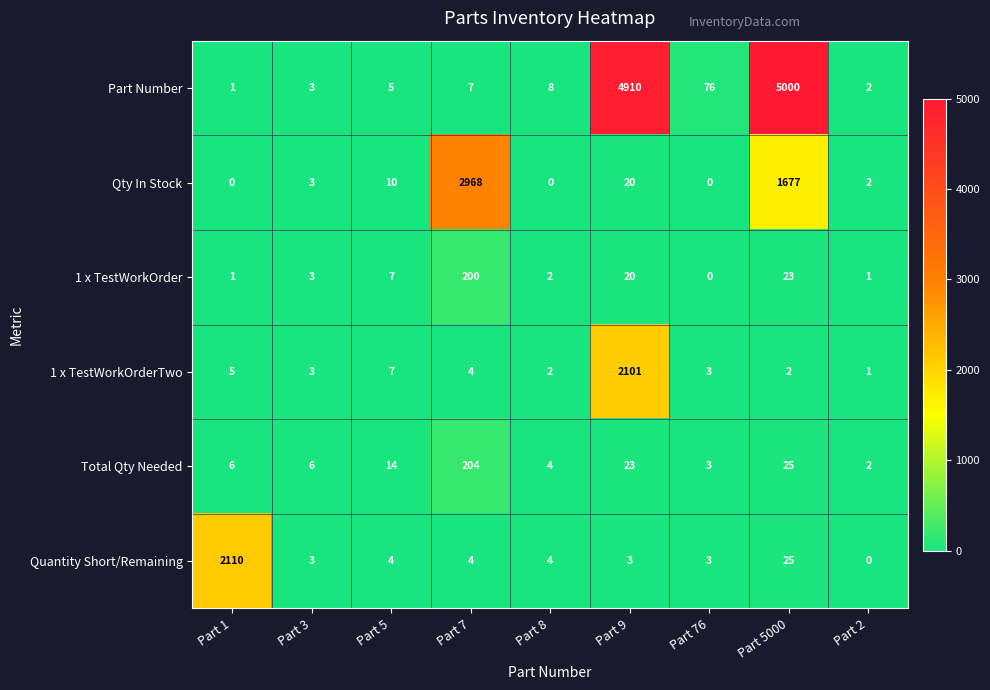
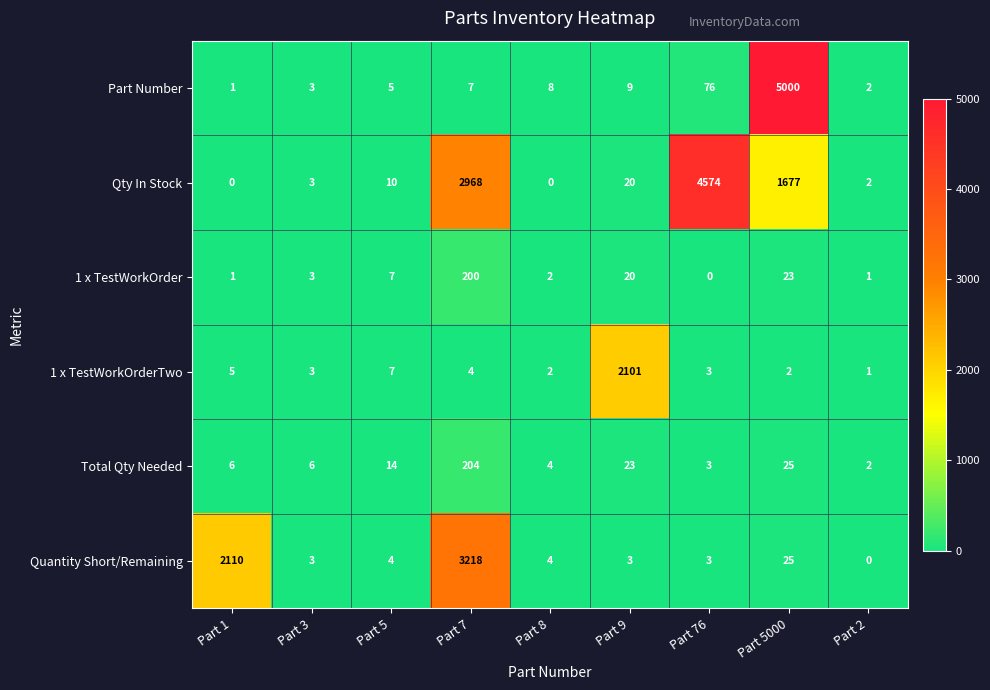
  {
    "Part Number": {
      "Part 1": 1,
      "Part 3": 3,
      "Part 5": 5,
      "Part 7": 7,
      "Part 8": 8,
-     "Part 9": 4910,
+     "Part 9": 9,
      "Part 76": 76,
      "Part 5000": 5000,
      "Part 2": 2
    },
    "Qty In Stock": {
      "Part 1": 0,
      "Part 3": 3,
      "Part 5": 10,
      "Part 7": 2968,
      "Part 8": 0,
      "Part 9": 20,
-     "Part 76": 0,
+     "Part 76": 4574,
      "Part 5000": 1677,
      "Part 2": 2
    },
    "1 x TestWorkOrder": {
      "Part 1": 1,
      "Part 3": 3,
      "Part 5": 7,
      "Part 7": 200,
      "Part 8": 2,
      "Part 9": 20,
      "Part 76": 0,
      "Part 5000": 23,
      "Part 2": 1
    },
    "1 x TestWorkOrderTwo": {
      "Part 1": 5,
      "Part 3": 3,
      "Part 5": 7,
      "Part 7": 4,
      "Part 8": 2,
      "Part 9": 2101,
      "Part 76": 3,
      "Part 5000": 2,
      "Part 2": 1
    },
    "Total Qty Needed": {
      "Part 1": 6,
      "Part 3": 6,
      "Part 5": 14,
      "Part 7": 204,
      "Part 8": 4,
      "Part 9": 23,
      "Part 76": 3,
      "Part 5000": 25,
      "Part 2": 2
    },
    "Quantity Short/Remaining": {
      "Part 1": 2110,
      "Part 3": 3,
      "Part 5": 4,
-     "Part 7": 4,
+     "Part 7": 3218,
      "Part 8": 4,
      "Part 9": 3,
      "Part 76": 3,
      "Part 5000": 25,
      "Part 2": 0
    }
  }
